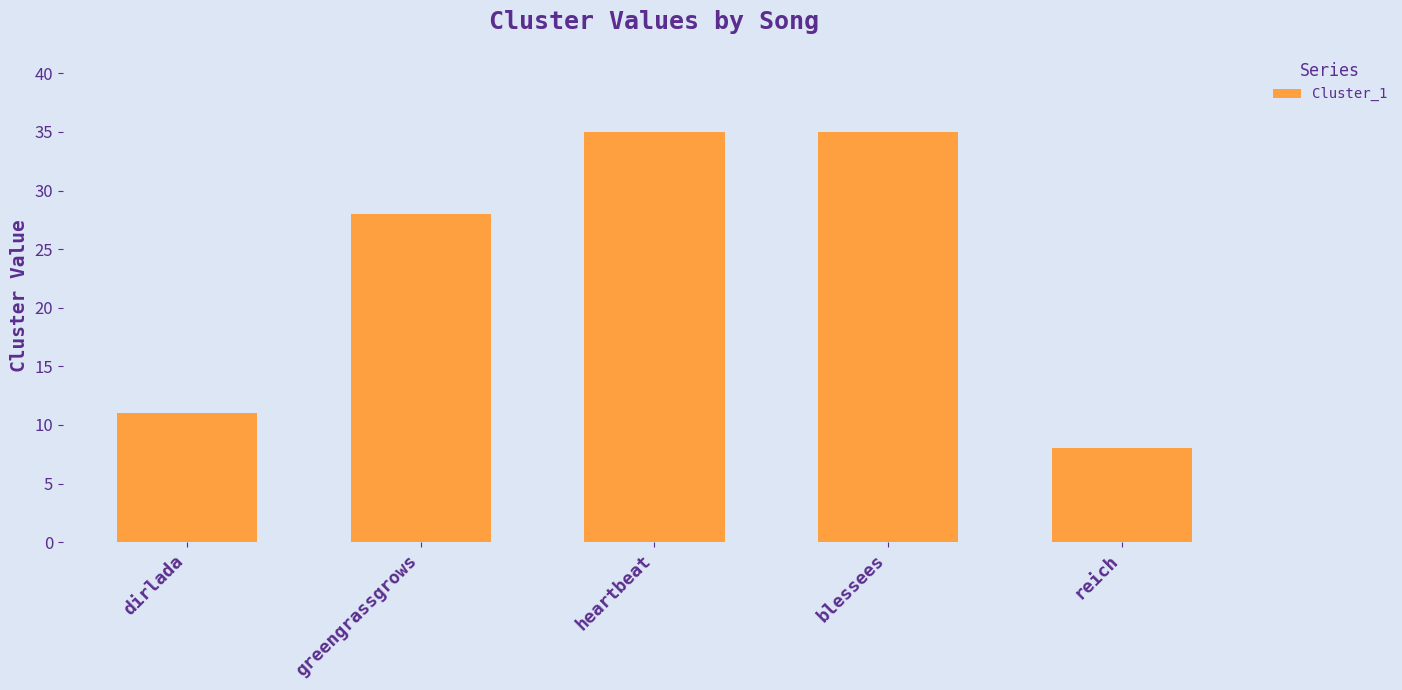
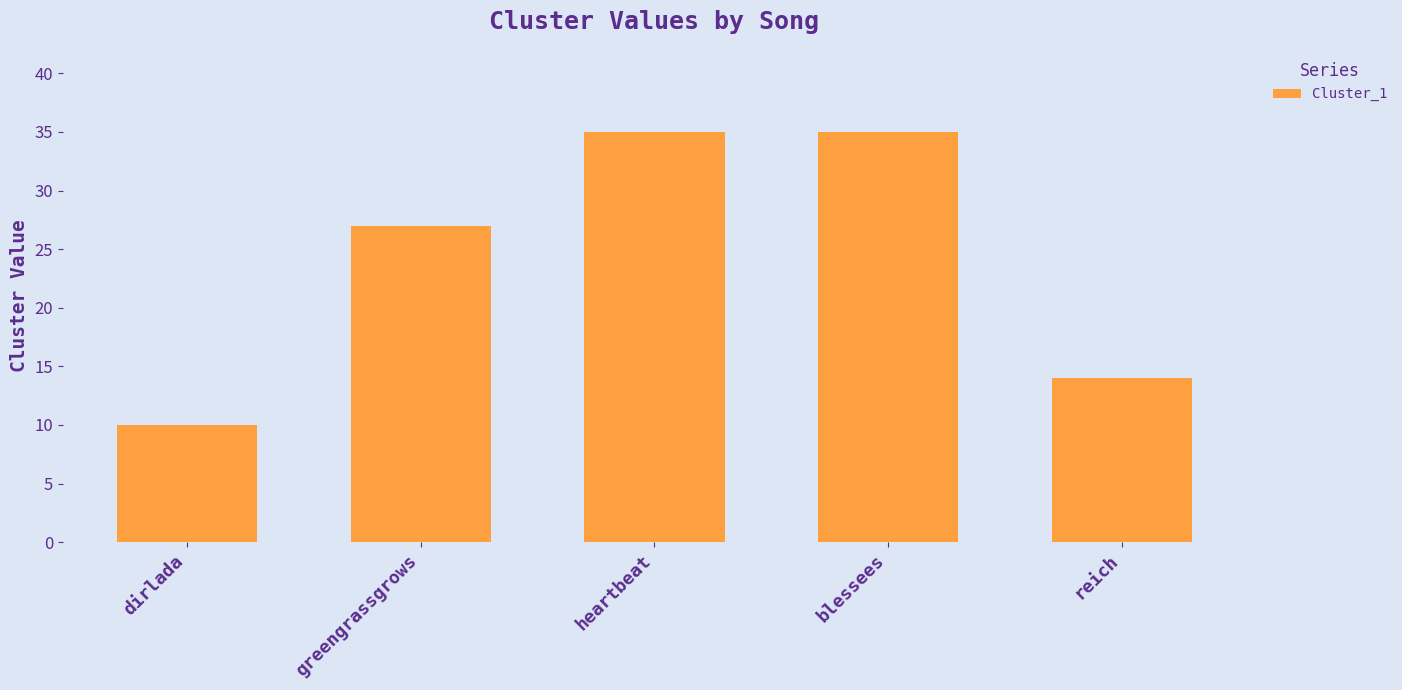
  {
-   "dirlada": 11,
-   "greengrassgrows": 28,
+   "dirlada": 10,
+   "greengrassgrows": 27,
    "heartbeat": 35,
    "blessees": 35,
-   "reich": 8
+   "reich": 14
  }
